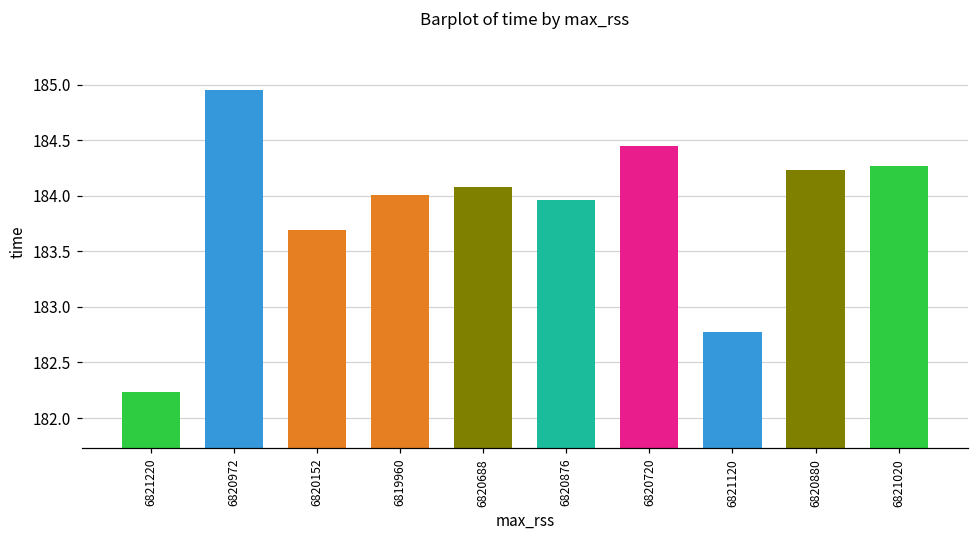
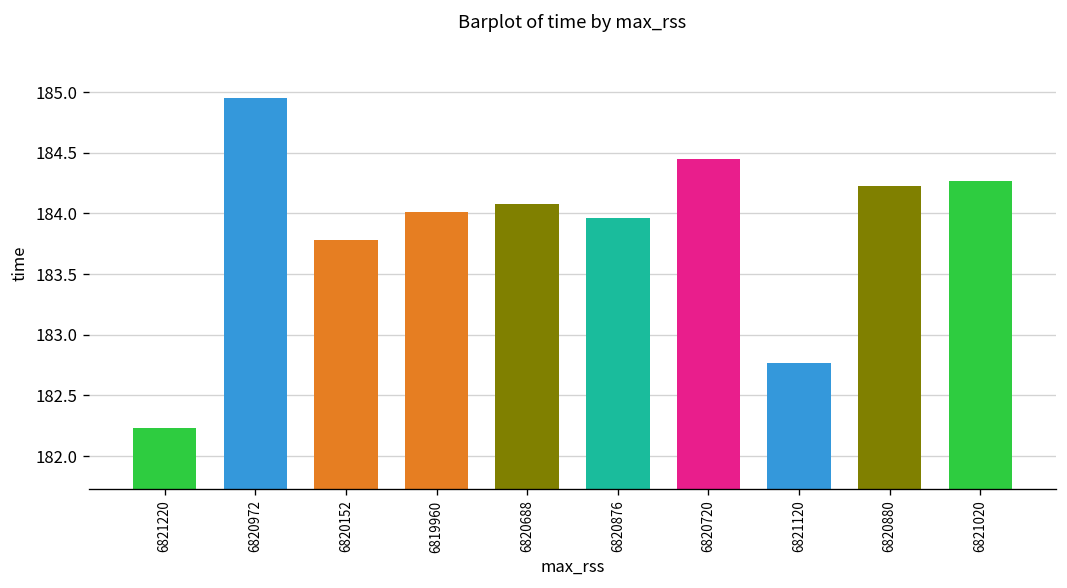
  {
    "6821220": 182.23,
    "6820972": 184.95,
-   "6820152": 183.69,
+   "6820152": 183.78,
    "6819960": 184.01,
    "6820688": 184.08,
    "6820876": 183.96,
    "6820720": 184.45,
    "6821120": 182.77,
    "6820880": 184.23,
    "6821020": 184.27
  }
